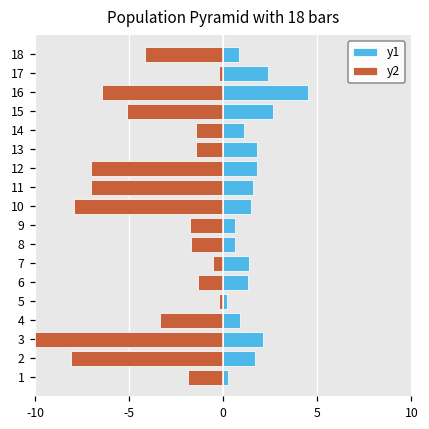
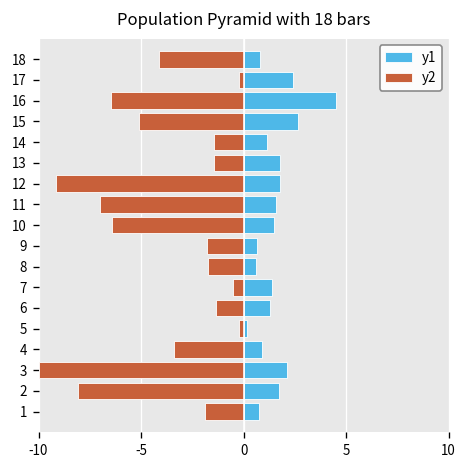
  {
    "y1": {
      "18": 0.8,
      "17": 2.4,
      "16": 4.5,
      "15": 2.6,
      "14": 1.1,
      "13": 1.8,
      "12": 1.8,
      "11": 1.6,
      "10": 1.5,
      "9": 0.6,
      "8": 0.6,
      "7": 1.4,
      "6": 1.3,
      "5": 0.2,
      "4": 0.9,
      "3": 2.1,
      "2": 1.7,
-     "1": 0.3
+     "1": 0.7
    },
    "y2": {
      "18": -4.1,
      "17": -0.2,
      "16": -6.5,
      "15": -5.1,
      "14": -1.5,
      "13": -1.5,
-     "12": -7.0,
+     "12": -9.2,
      "11": -7.0,
-     "10": -8.0,
+     "10": -6.4,
      "9": -1.8,
      "8": -1.7,
      "7": -0.5,
      "6": -1.3,
      "5": -0.2,
      "4": -3.4,
      "3": -10.0,
      "2": -8.1,
      "1": -1.9
    }
  }
